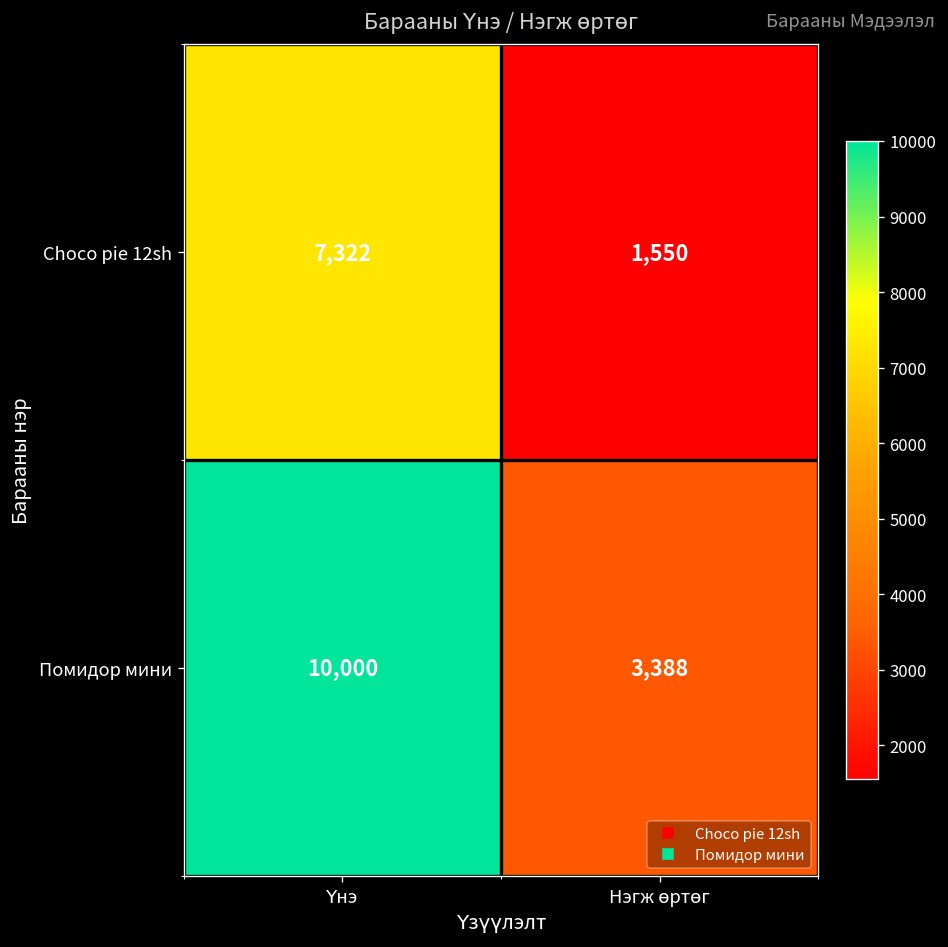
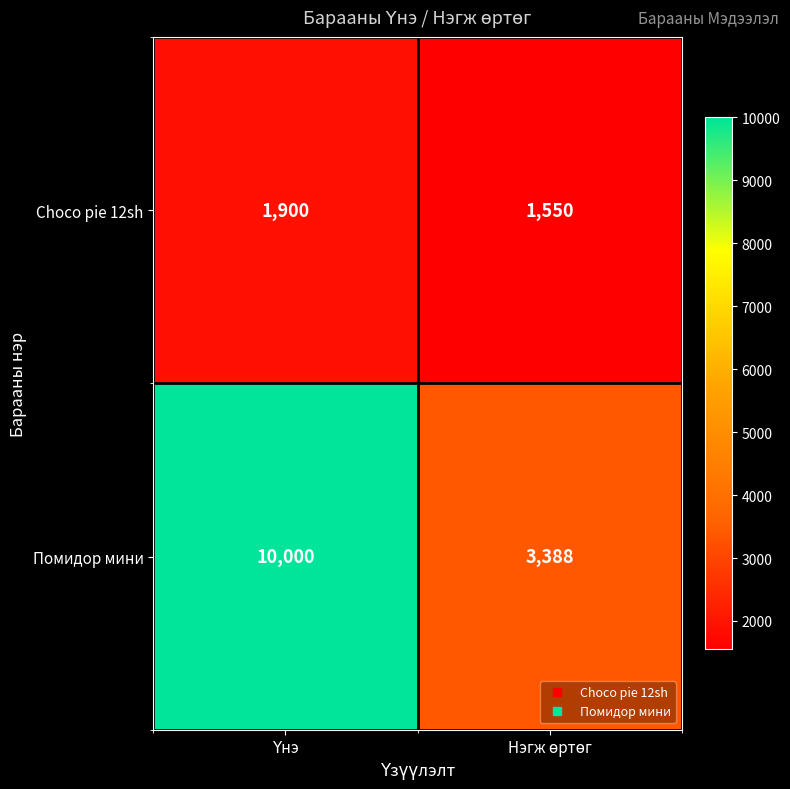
  {
    "Choco pie 12sh": {
-     "Үнэ": "7,322",
+     "Үнэ": "1,900",
      "Нэгж өртөг": "1,550"
    },
    "Помидор мини": {
      "Үнэ": "10,000",
      "Нэгж өртөг": "3,388"
    }
  }
